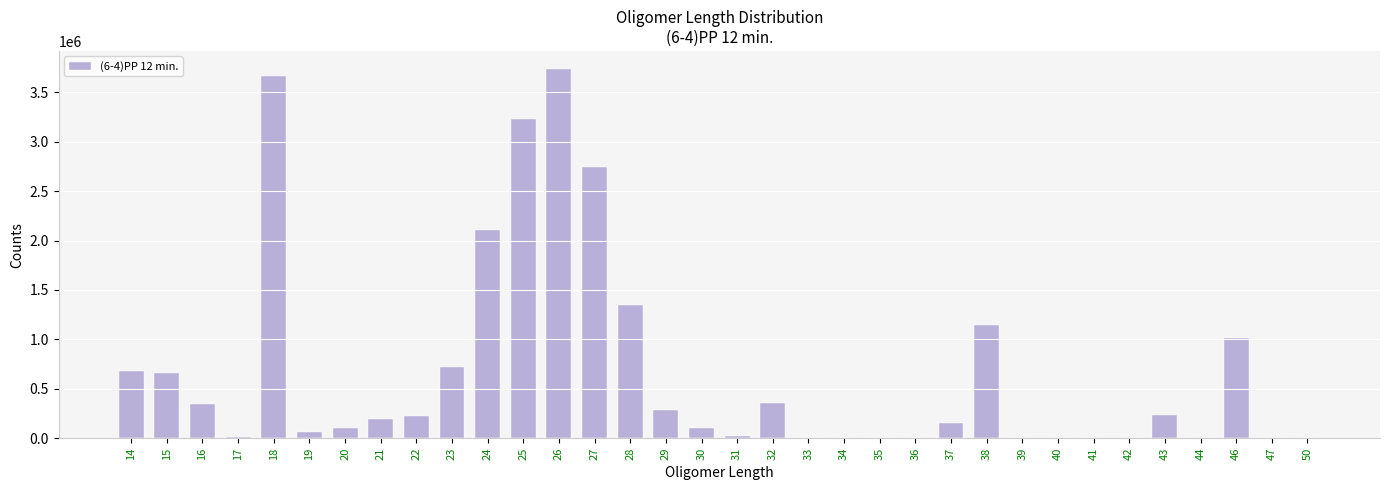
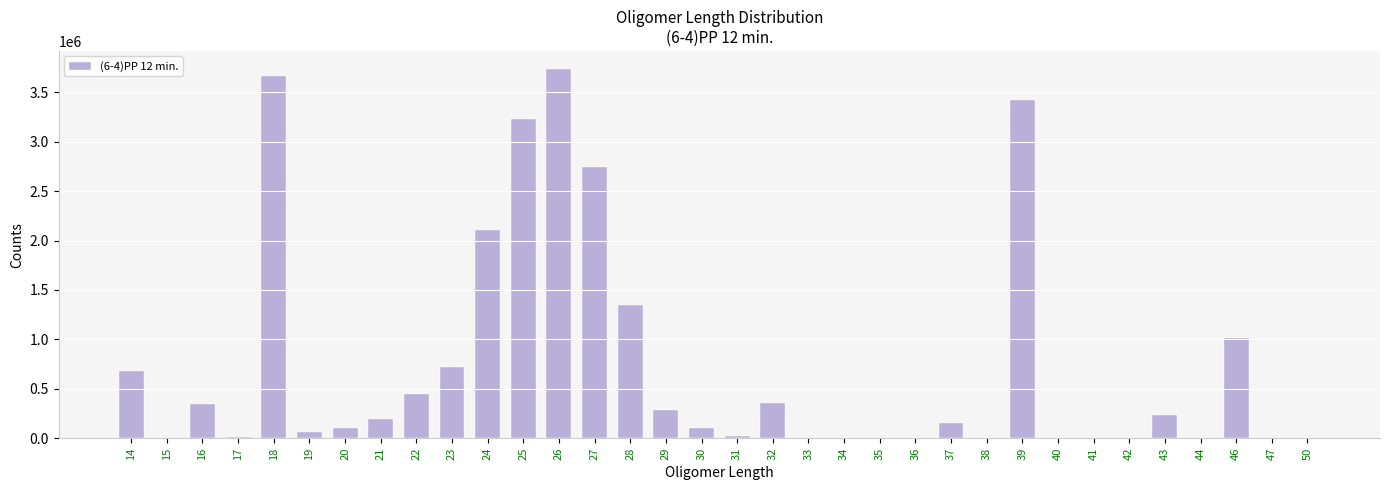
  {
    "14": 700000,
-   "15": 700000,
+   "15": 0,
    "16": 300000,
    "18": 3700000,
    "19": 100000,
    "20": 100000,
    "21": 200000,
-   "22": 200000,
+   "22": 400000,
    "23": 700000,
    "24": 2100000,
    "25": 3200000,
    "26": 3700000,
    "27": 2700000,
    "28": 1300000,
    "29": 300000,
    "30": 100000,
    "32": 400000,
    "37": 200000,
-   "38": 1100000,
-   "39": 0,
+   "38": 0,
+   "39": 3400000,
    "43": 200000,
    "46": 1000000
  }
